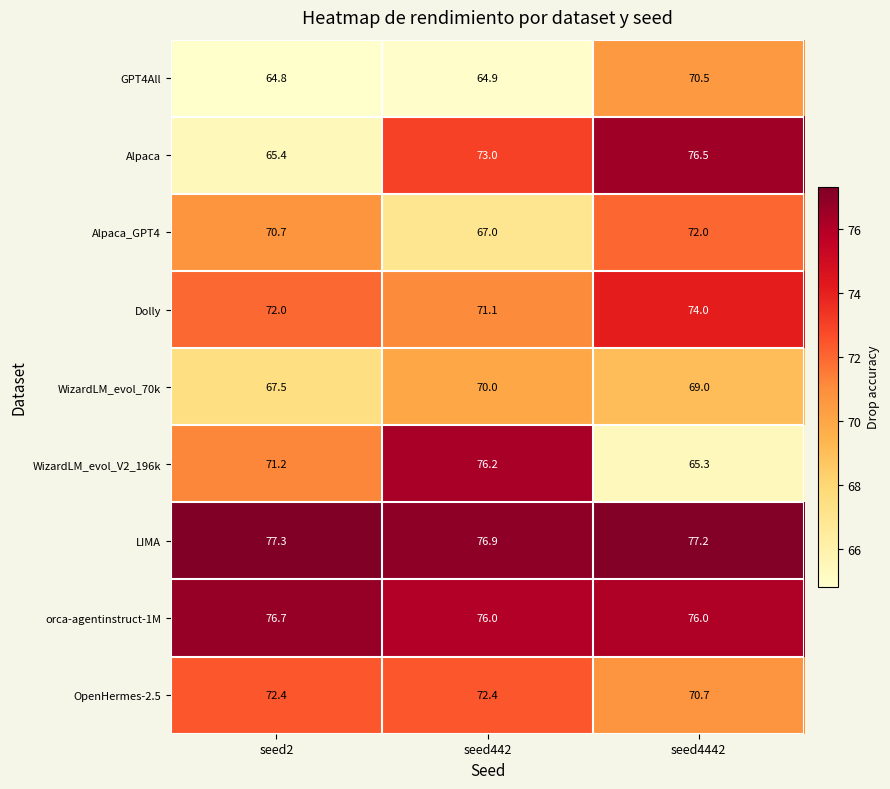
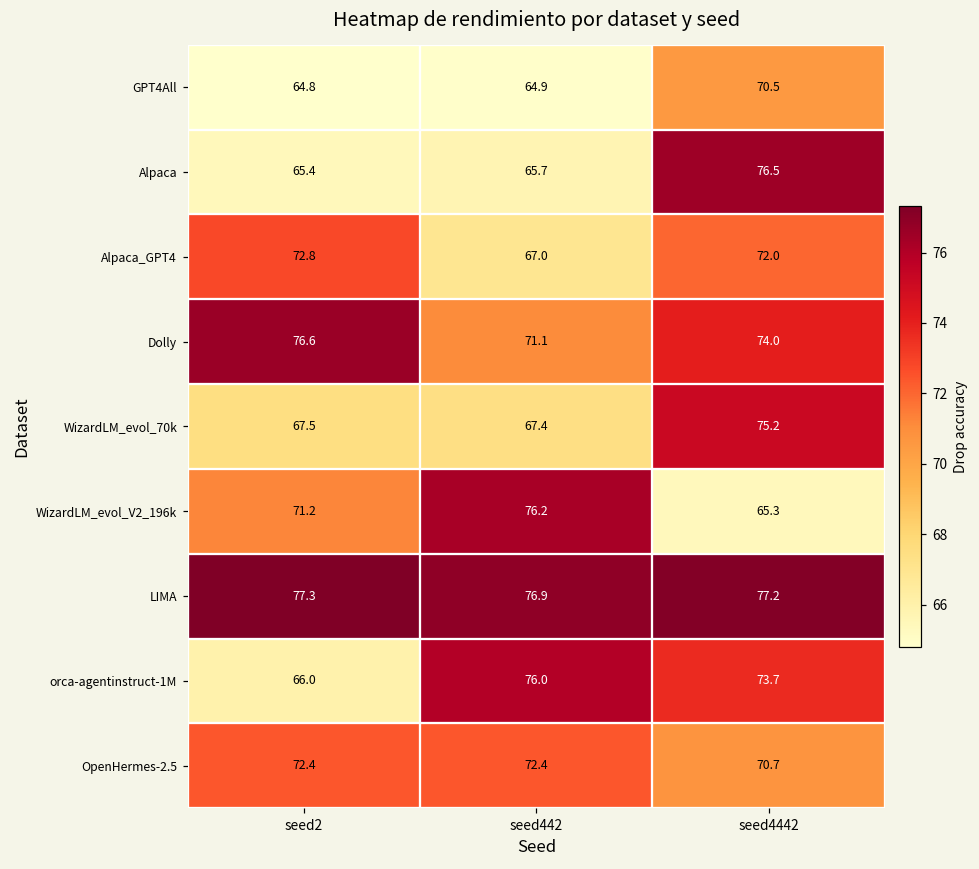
  {
    "GPT4All": {
      "seed2": 64.8,
      "seed442": 64.9,
      "seed4442": 70.5
    },
    "Alpaca": {
      "seed2": 65.4,
-     "seed442": 73.0,
+     "seed442": 65.7,
      "seed4442": 76.5
    },
    "Alpaca_GPT4": {
-     "seed2": 70.7,
+     "seed2": 72.8,
      "seed442": 67.0,
      "seed4442": 72.0
    },
    "Dolly": {
-     "seed2": 72.0,
+     "seed2": 76.6,
      "seed442": 71.1,
      "seed4442": 74.0
    },
    "WizardLM_evol_70k": {
      "seed2": 67.5,
-     "seed442": 70.0,
-     "seed4442": 69.0
+     "seed442": 67.4,
+     "seed4442": 75.2
    },
    "WizardLM_evol_V2_196k": {
      "seed2": 71.2,
      "seed442": 76.2,
      "seed4442": 65.3
    },
    "LIMA": {
      "seed2": 77.3,
      "seed442": 76.9,
      "seed4442": 77.2
    },
    "orca-agentinstruct-1M": {
-     "seed2": 76.7,
+     "seed2": 66.0,
      "seed442": 76.0,
-     "seed4442": 76.0
+     "seed4442": 73.7
    },
    "OpenHermes-2.5": {
      "seed2": 72.4,
      "seed442": 72.4,
      "seed4442": 70.7
    }
  }
